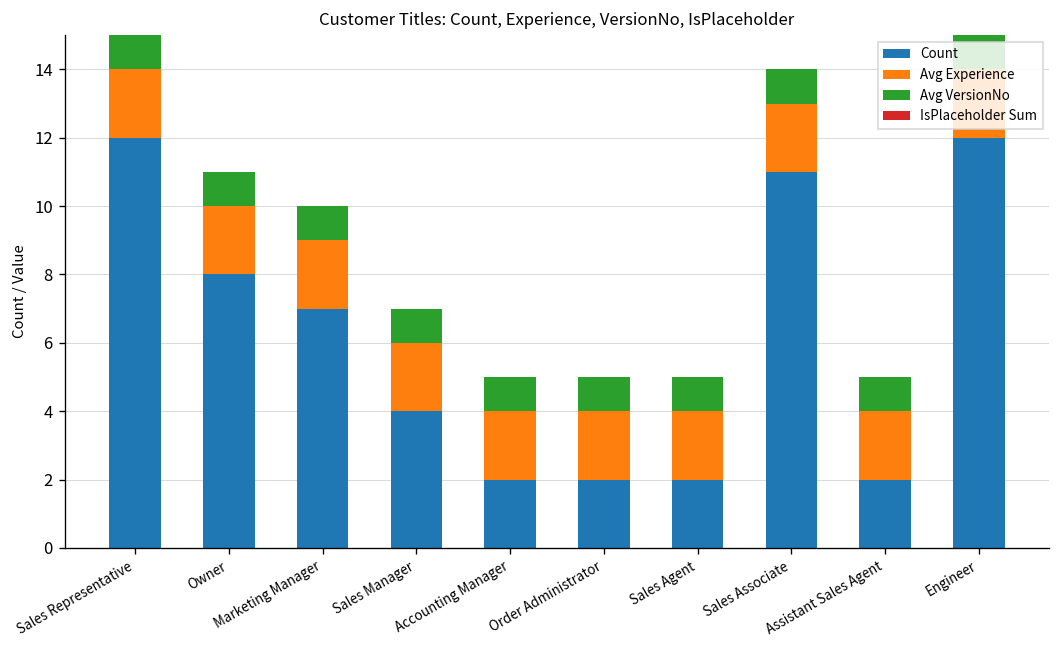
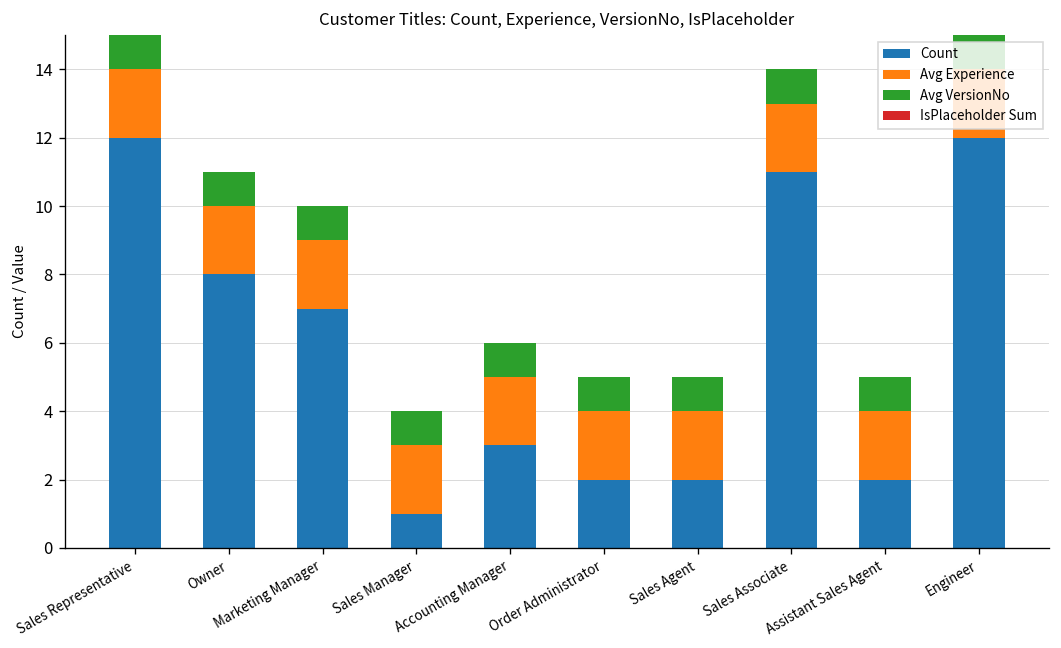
  {
    "Count": {
      "Sales Representative": 12,
      "Owner": 8,
      "Marketing Manager": 7,
-     "Sales Manager": 4,
-     "Accounting Manager": 2,
+     "Sales Manager": 1,
+     "Accounting Manager": 3,
      "Order Administrator": 2,
      "Sales Agent": 2,
      "Sales Associate": 11,
      "Assistant Sales Agent": 2,
      "Engineer": 12
    },
    "Avg Experience": {
      "Sales Representative": 2,
      "Owner": 2,
      "Marketing Manager": 2,
      "Sales Manager": 2,
      "Accounting Manager": 2,
      "Order Administrator": 2,
      "Sales Agent": 2,
      "Sales Associate": 2,
      "Assistant Sales Agent": 2
    }
  }
